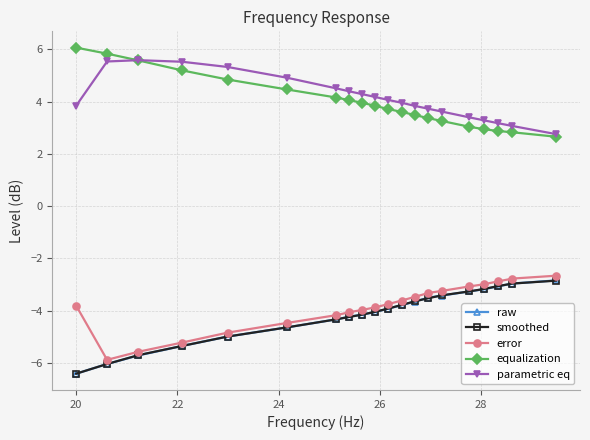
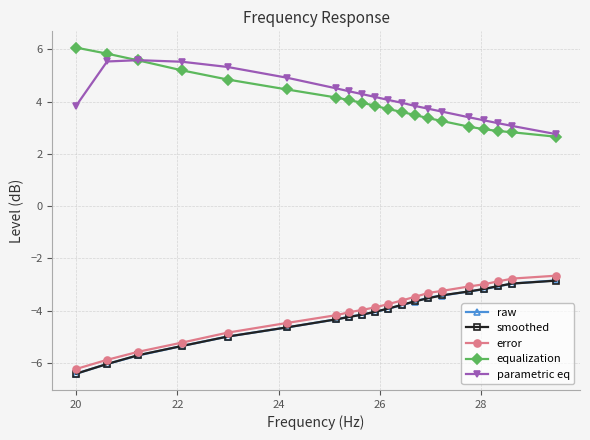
  {
    "error": {
-     "20": -3.8
+     "20": -6.2
    },
    "equalization": {
      "20": 6.1
    },
    "parametric eq": {
      "20": 3.9
    }
  }
